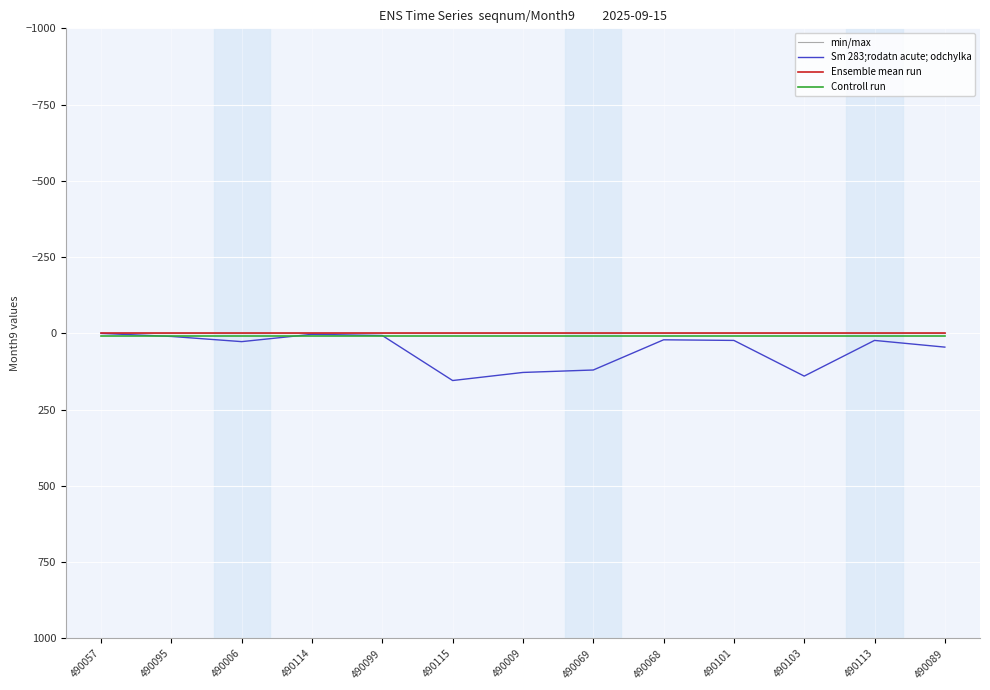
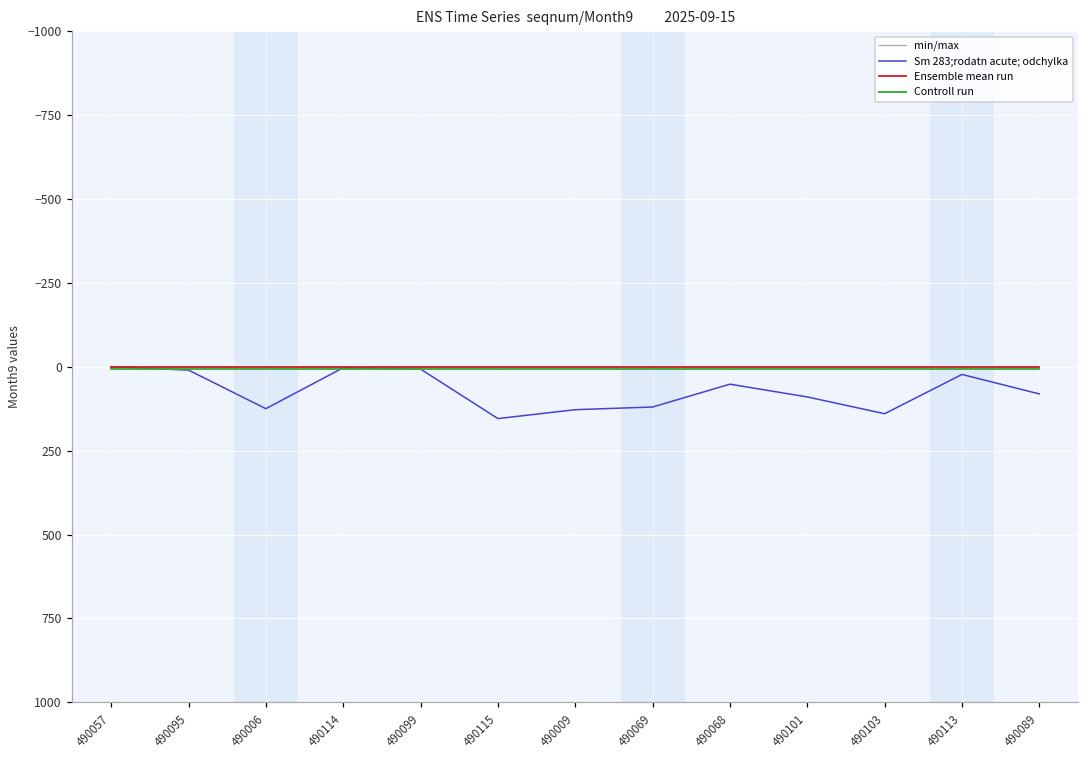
  {
    "Sm 283;rodatn acute; odchylka": {
-     "490006": 30,
+     "490006": 130,
      "490115": 150,
      "490009": 130,
      "490069": 120,
-     "490068": 20,
-     "490101": 20,
+     "490068": 50,
+     "490101": 90,
      "490103": 140,
      "490113": 20,
-     "490089": 50
+     "490089": 80
    }
  }
